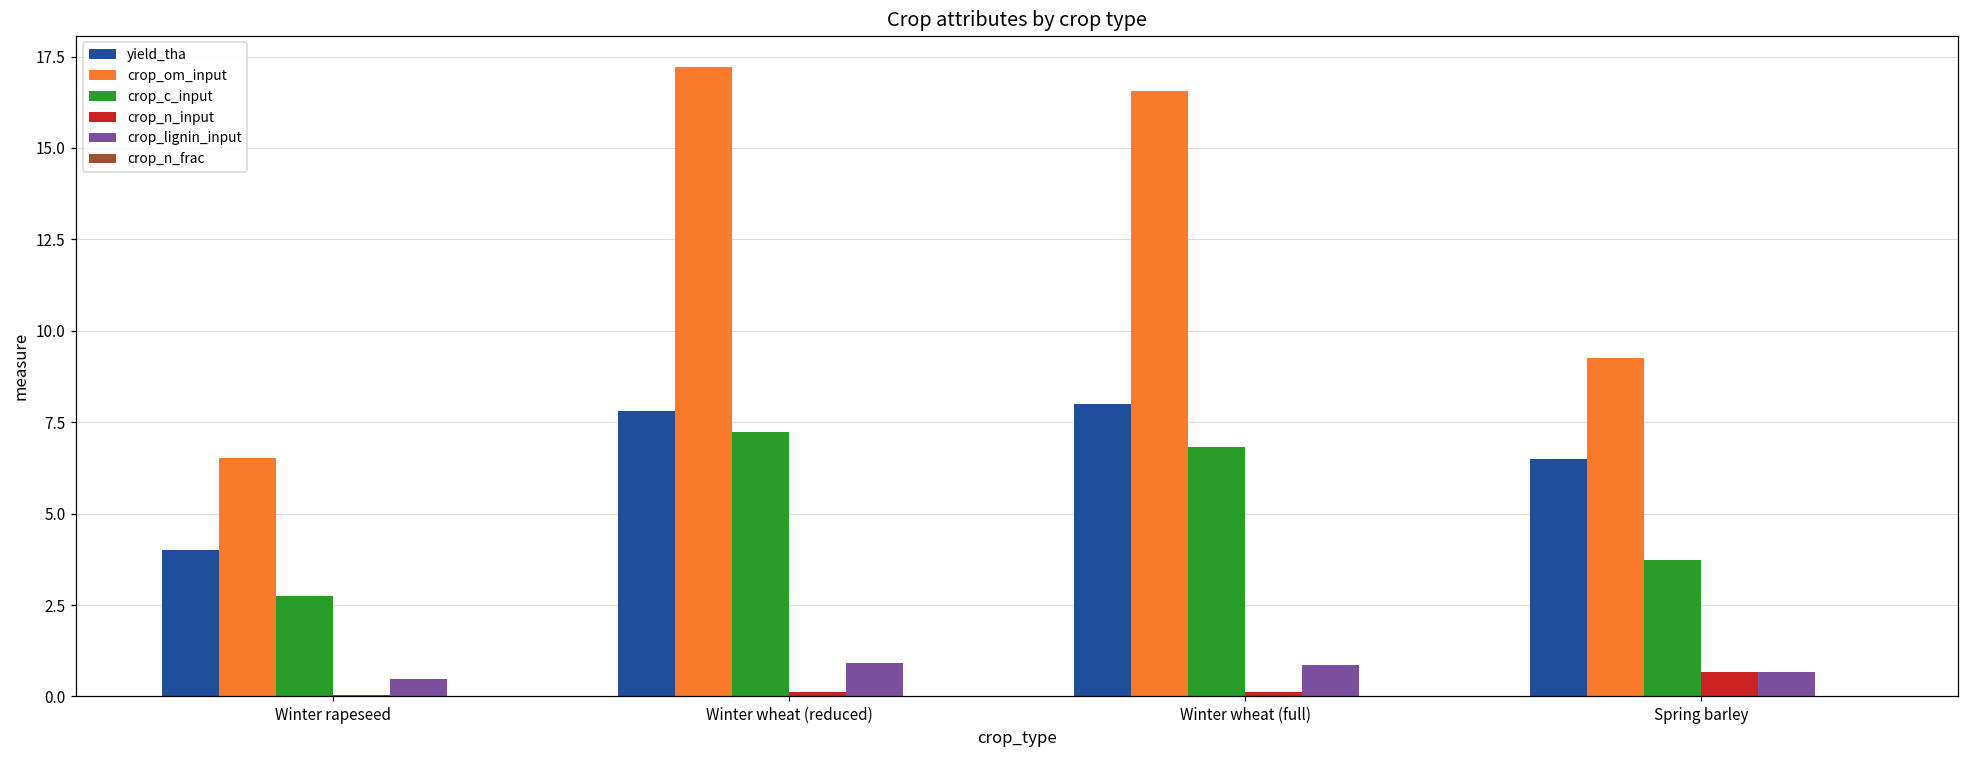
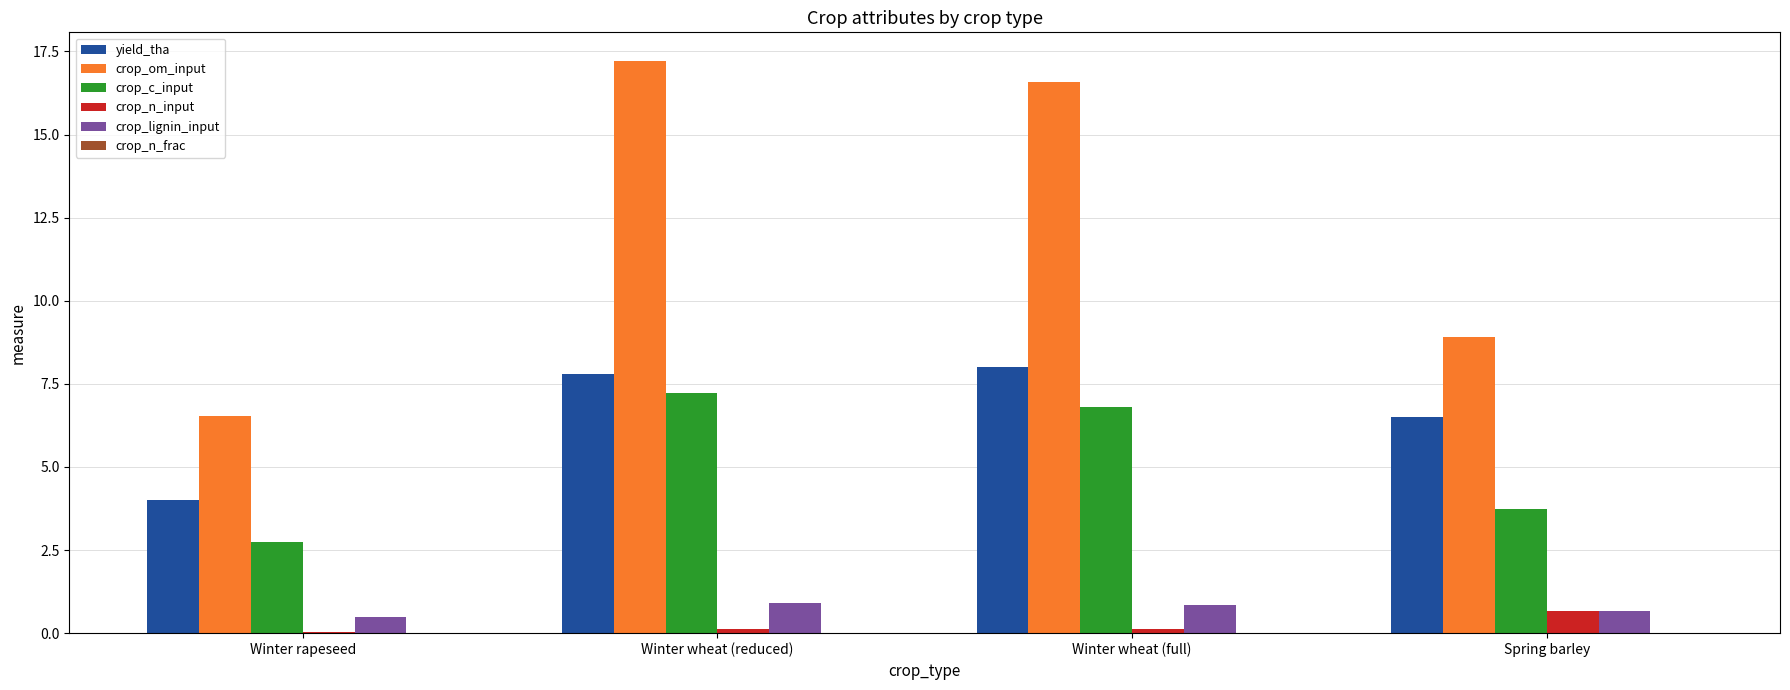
  {
    "yield_tha": {
      "Winter rapeseed": 4.0,
      "Winter wheat (reduced)": 7.8,
      "Winter wheat (full)": 8.0,
      "Spring barley": 6.5
    },
    "crop_om_input": {
      "Winter rapeseed": 6.5,
      "Winter wheat (reduced)": 17.2,
      "Winter wheat (full)": 16.6,
-     "Spring barley": 9.3
+     "Spring barley": 8.9
    },
    "crop_c_input": {
      "Winter rapeseed": 2.7,
      "Winter wheat (reduced)": 7.2,
      "Winter wheat (full)": 6.8,
      "Spring barley": 3.7
    },
    "crop_n_input": {
      "Winter wheat (reduced)": 0.1,
      "Winter wheat (full)": 0.1,
      "Spring barley": 0.7
    },
    "crop_lignin_input": {
      "Winter rapeseed": 0.5,
      "Winter wheat (reduced)": 0.9,
      "Winter wheat (full)": 0.9,
      "Spring barley": 0.7
    }
  }
